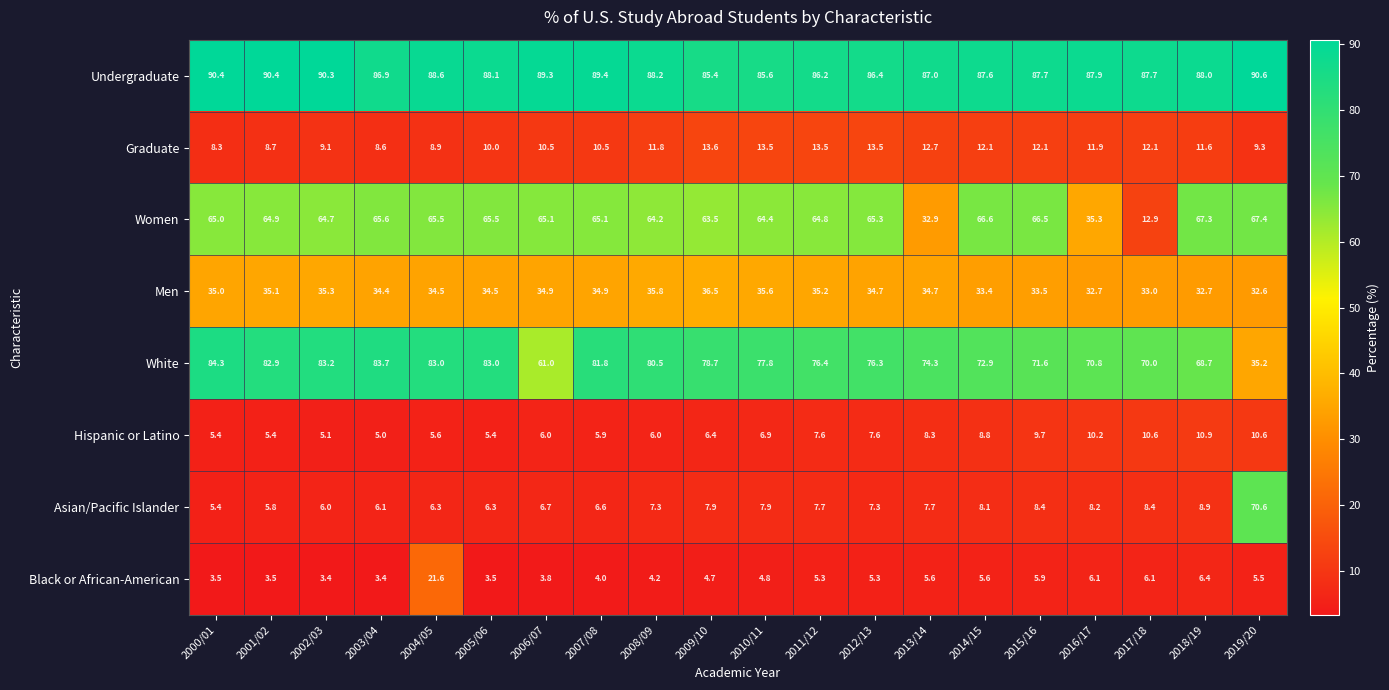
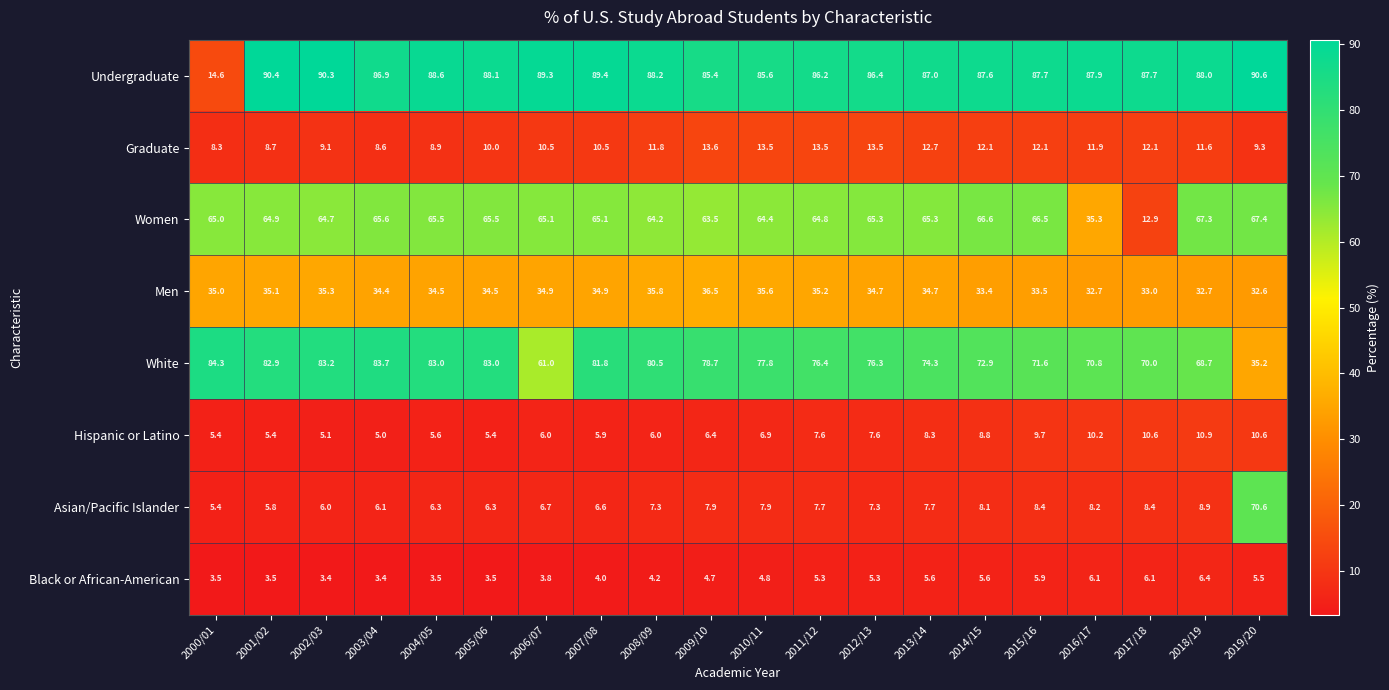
  {
    "Undergraduate": {
-     "2000/01": 90.4,
+     "2000/01": 14.6,
      "2001/02": 90.4,
      "2002/03": 90.3,
      "2003/04": 86.9,
      "2004/05": 88.6,
      "2005/06": 88.1,
      "2006/07": 89.3,
      "2007/08": 89.4,
      "2008/09": 88.2,
      "2009/10": 85.4,
      "2010/11": 85.6,
      "2011/12": 86.2,
      "2012/13": 86.4,
      "2013/14": 87.0,
      "2014/15": 87.6,
      "2015/16": 87.7,
      "2016/17": 87.9,
      "2017/18": 87.7,
      "2018/19": 88.0,
      "2019/20": 90.6
    },
    "Graduate": {
      "2000/01": 8.3,
      "2001/02": 8.7,
      "2002/03": 9.1,
      "2003/04": 8.6,
      "2004/05": 8.9,
      "2005/06": 10.0,
      "2006/07": 10.5,
      "2007/08": 10.5,
      "2008/09": 11.8,
      "2009/10": 13.6,
      "2010/11": 13.5,
      "2011/12": 13.5,
      "2012/13": 13.5,
      "2013/14": 12.7,
      "2014/15": 12.1,
      "2015/16": 12.1,
      "2016/17": 11.9,
      "2017/18": 12.1,
      "2018/19": 11.6,
      "2019/20": 9.3
    },
    "Women": {
      "2000/01": 65.0,
      "2001/02": 64.9,
      "2002/03": 64.7,
      "2003/04": 65.6,
      "2004/05": 65.5,
      "2005/06": 65.5,
      "2006/07": 65.1,
      "2007/08": 65.1,
      "2008/09": 64.2,
      "2009/10": 63.5,
      "2010/11": 64.4,
      "2011/12": 64.8,
      "2012/13": 65.3,
-     "2013/14": 32.9,
+     "2013/14": 65.3,
      "2014/15": 66.6,
      "2015/16": 66.5,
      "2016/17": 35.3,
      "2017/18": 12.9,
      "2018/19": 67.3,
      "2019/20": 67.4
    },
    "Men": {
      "2000/01": 35.0,
      "2001/02": 35.1,
      "2002/03": 35.3,
      "2003/04": 34.4,
      "2004/05": 34.5,
      "2005/06": 34.5,
      "2006/07": 34.9,
      "2007/08": 34.9,
      "2008/09": 35.8,
      "2009/10": 36.5,
      "2010/11": 35.6,
      "2011/12": 35.2,
      "2012/13": 34.7,
      "2013/14": 34.7,
      "2014/15": 33.4,
      "2015/16": 33.5,
      "2016/17": 32.7,
      "2017/18": 33.0,
      "2018/19": 32.7,
      "2019/20": 32.6
    },
    "White": {
      "2000/01": 84.3,
      "2001/02": 82.9,
      "2002/03": 83.2,
      "2003/04": 83.7,
      "2004/05": 83.0,
      "2005/06": 83.0,
      "2006/07": 61.0,
      "2007/08": 81.8,
      "2008/09": 80.5,
      "2009/10": 78.7,
      "2010/11": 77.8,
      "2011/12": 76.4,
      "2012/13": 76.3,
      "2013/14": 74.3,
      "2014/15": 72.9,
      "2015/16": 71.6,
      "2016/17": 70.8,
      "2017/18": 70.0,
      "2018/19": 68.7,
      "2019/20": 35.2
    },
    "Hispanic or Latino": {
      "2000/01": 5.4,
      "2001/02": 5.4,
      "2002/03": 5.1,
      "2003/04": 5.0,
      "2004/05": 5.6,
      "2005/06": 5.4,
      "2006/07": 6.0,
      "2007/08": 5.9,
      "2008/09": 6.0,
      "2009/10": 6.4,
      "2010/11": 6.9,
      "2011/12": 7.6,
      "2012/13": 7.6,
      "2013/14": 8.3,
      "2014/15": 8.8,
      "2015/16": 9.7,
      "2016/17": 10.2,
      "2017/18": 10.6,
      "2018/19": 10.9,
      "2019/20": 10.6
    },
    "Asian/Pacific Islander": {
      "2000/01": 5.4,
      "2001/02": 5.8,
      "2002/03": 6.0,
      "2003/04": 6.1,
      "2004/05": 6.3,
      "2005/06": 6.3,
      "2006/07": 6.7,
      "2007/08": 6.6,
      "2008/09": 7.3,
      "2009/10": 7.9,
      "2010/11": 7.9,
      "2011/12": 7.7,
      "2012/13": 7.3,
      "2013/14": 7.7,
      "2014/15": 8.1,
      "2015/16": 8.4,
      "2016/17": 8.2,
      "2017/18": 8.4,
      "2018/19": 8.9,
      "2019/20": 70.6
    },
    "Black or African-American": {
      "2000/01": 3.5,
      "2001/02": 3.5,
      "2002/03": 3.4,
      "2003/04": 3.4,
-     "2004/05": 21.6,
+     "2004/05": 3.5,
      "2005/06": 3.5,
      "2006/07": 3.8,
      "2007/08": 4.0,
      "2008/09": 4.2,
      "2009/10": 4.7,
      "2010/11": 4.8,
      "2011/12": 5.3,
      "2012/13": 5.3,
      "2013/14": 5.6,
      "2014/15": 5.6,
      "2015/16": 5.9,
      "2016/17": 6.1,
      "2017/18": 6.1,
      "2018/19": 6.4,
      "2019/20": 5.5
    }
  }
